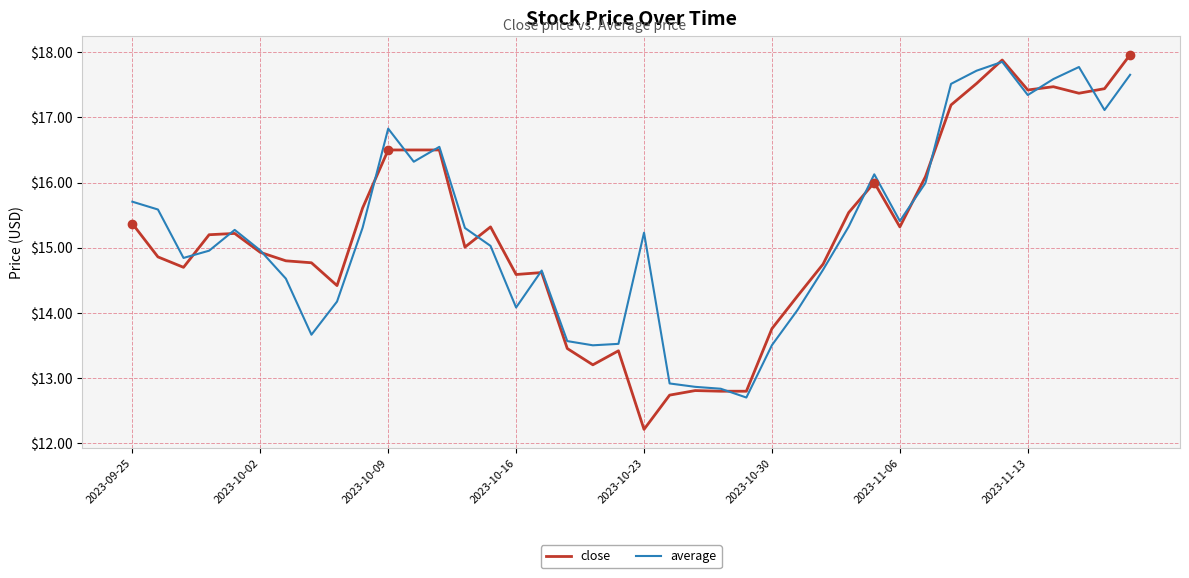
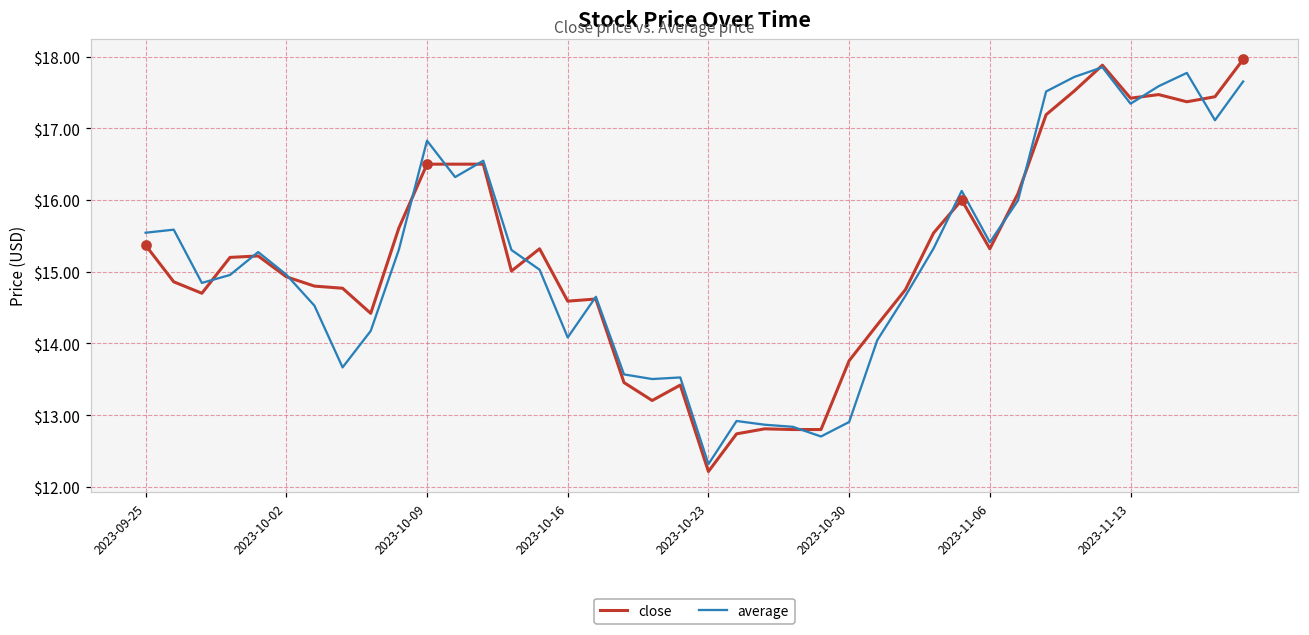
  {
    "average": {
-     "2023-09-25": "$15.7",
+     "2023-09-25": "$15.5",
      "2023-10-09": "$16.8",
      "2023-10-16": "$14.1",
-     "2023-10-23": "$15.2",
-     "2023-10-30": "$13.5",
+     "2023-10-23": "$12.3",
+     "2023-10-30": "$12.9",
      "2023-11-06": "$15.4",
      "2023-11-13": "$17.3"
    }
  }
